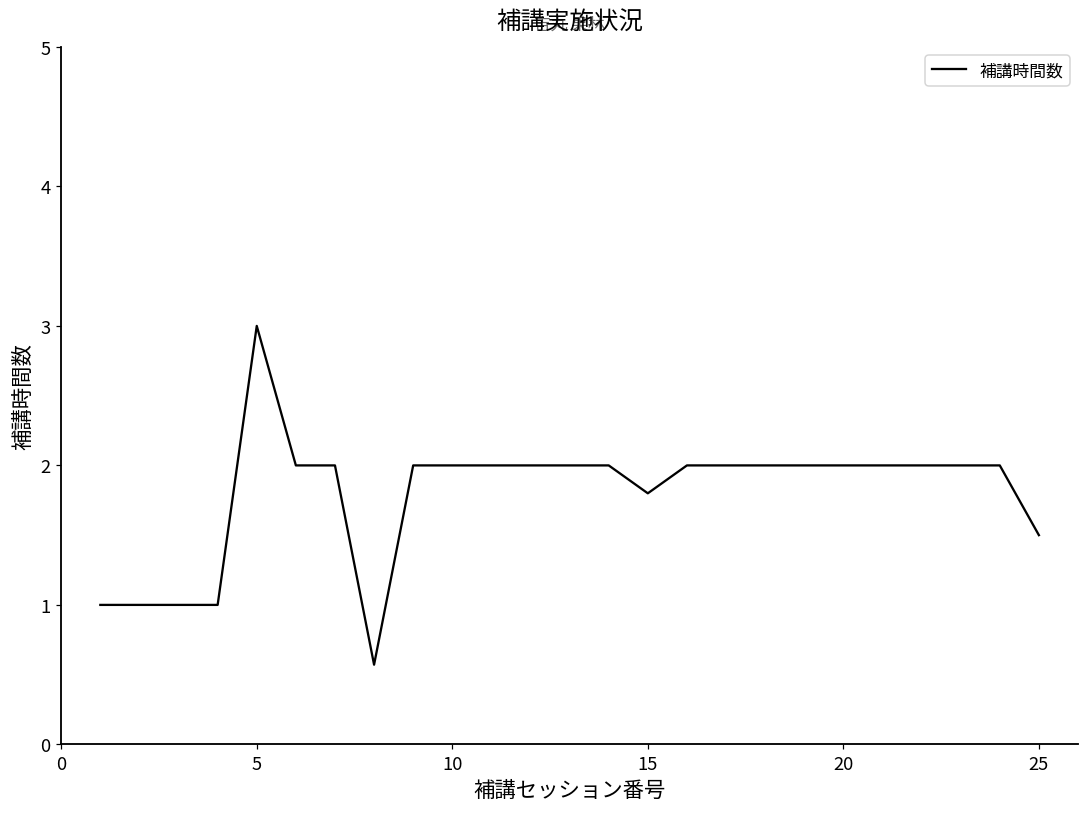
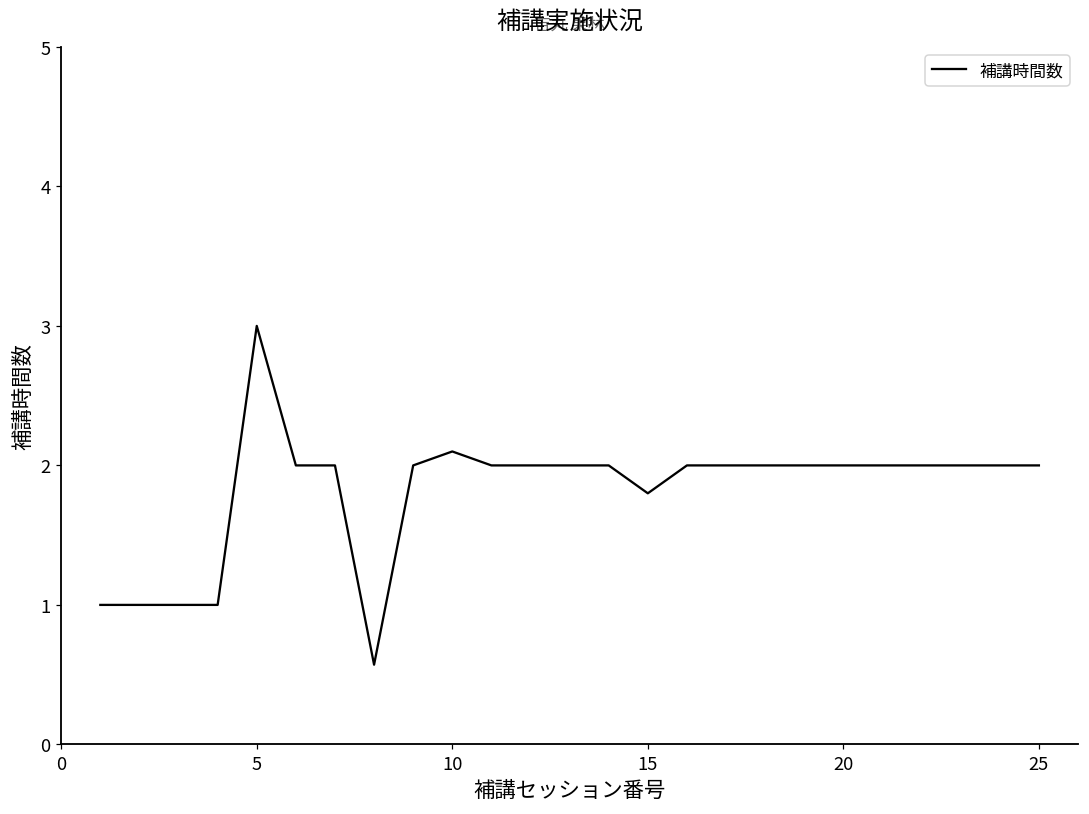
  {
    "5": 3.0,
-   "10": 2.0,
+   "10": 2.1,
    "15": 1.8,
    "20": 2.0,
-   "25": 1.5
+   "25": 2.0
  }
